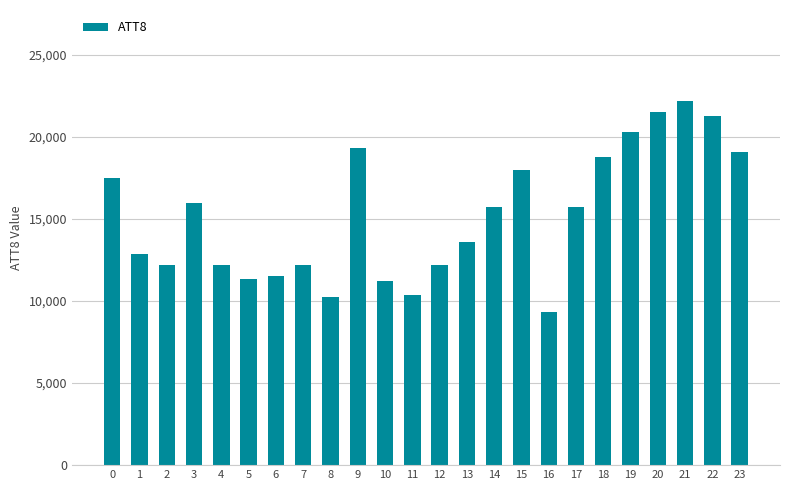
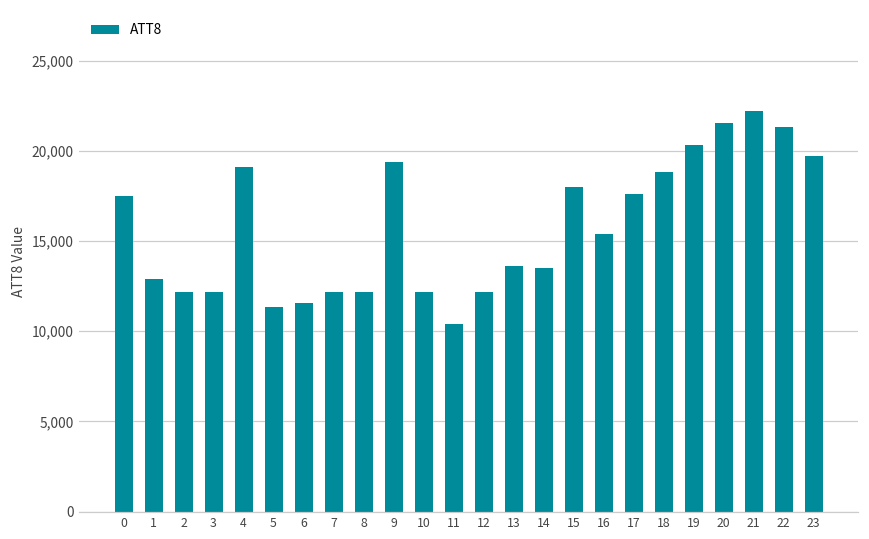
  {
    "0": "17,500",
    "1": "12,900",
    "2": "12,200",
-   "3": "16,000",
-   "4": "12,200",
+   "3": "12,200",
+   "4": "19,100",
    "5": "11,400",
    "6": "11,600",
    "7": "12,200",
-   "8": "10,200",
+   "8": "12,200",
    "9": "19,400",
-   "10": "11,200",
+   "10": "12,200",
    "11": "10,400",
    "12": "12,200",
    "13": "13,600",
-   "14": "15,700",
+   "14": "13,500",
    "15": "18,000",
-   "16": "9,300",
-   "17": "15,700",
+   "16": "15,400",
+   "17": "17,600",
    "18": "18,800",
    "19": "20,300",
    "20": "21,500",
    "21": "22,200",
    "22": "21,300",
-   "23": "19,100"
+   "23": "19,700"
  }
